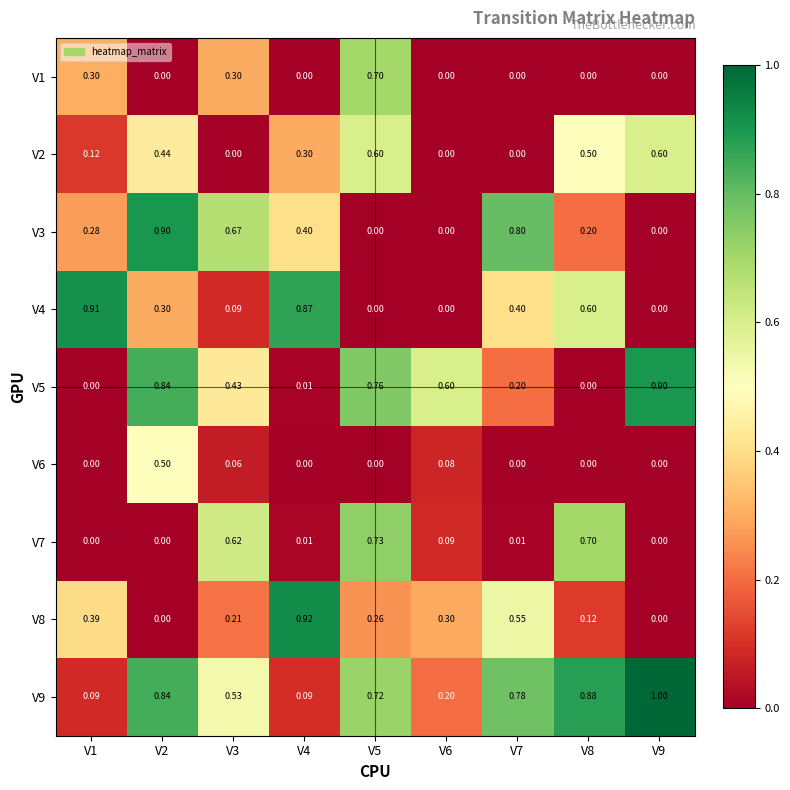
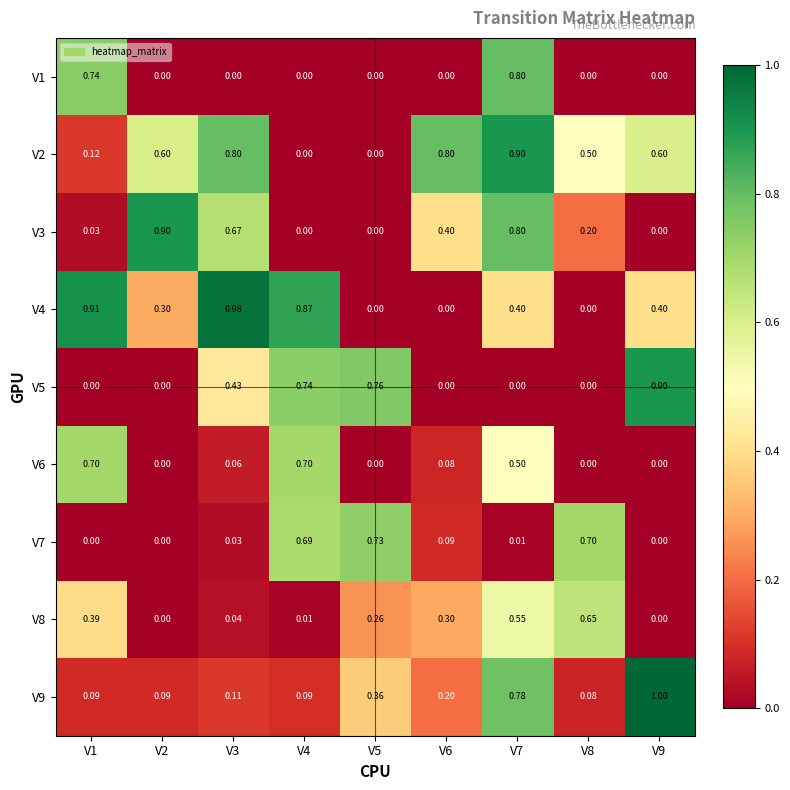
  {
    "V1": {
-     "V1": 0.30,
+     "V1": 0.74,
      "V2": 0.00,
-     "V3": 0.30,
+     "V3": 0.00,
      "V4": 0.00,
-     "V5": 0.70,
+     "V5": 0.00,
      "V6": 0.00,
-     "V7": 0.00,
+     "V7": 0.80,
      "V8": 0.00,
      "V9": 0.00
    },
    "V2": {
      "V1": 0.12,
-     "V2": 0.44,
-     "V3": 0.00,
-     "V4": 0.30,
-     "V5": 0.60,
-     "V6": 0.00,
-     "V7": 0.00,
+     "V2": 0.60,
+     "V3": 0.80,
+     "V4": 0.00,
+     "V5": 0.00,
+     "V6": 0.80,
+     "V7": 0.90,
      "V8": 0.50,
      "V9": 0.60
    },
    "V3": {
-     "V1": 0.28,
+     "V1": 0.03,
      "V2": 0.90,
      "V3": 0.67,
-     "V4": 0.40,
+     "V4": 0.00,
      "V5": 0.00,
-     "V6": 0.00,
+     "V6": 0.40,
      "V7": 0.80,
      "V8": 0.20,
      "V9": 0.00
    },
    "V4": {
      "V1": 0.91,
      "V2": 0.30,
-     "V3": 0.09,
+     "V3": 0.98,
      "V4": 0.87,
      "V5": 0.00,
      "V6": 0.00,
      "V7": 0.40,
-     "V8": 0.60,
-     "V9": 0.00
+     "V8": 0.00,
+     "V9": 0.40
    },
    "V5": {
      "V1": 0.00,
-     "V2": 0.84,
+     "V2": 0.00,
      "V3": 0.43,
-     "V4": 0.01,
+     "V4": 0.74,
      "V5": 0.76,
-     "V6": 0.60,
-     "V7": 0.20,
+     "V6": 0.00,
+     "V7": 0.00,
      "V8": 0.00,
      "V9": 0.90
    },
    "V6": {
-     "V1": 0.00,
-     "V2": 0.50,
+     "V1": 0.70,
+     "V2": 0.00,
      "V3": 0.06,
-     "V4": 0.00,
+     "V4": 0.70,
      "V5": 0.00,
      "V6": 0.08,
-     "V7": 0.00,
+     "V7": 0.50,
      "V8": 0.00,
      "V9": 0.00
    },
    "V7": {
      "V1": 0.00,
      "V2": 0.00,
-     "V3": 0.62,
-     "V4": 0.01,
+     "V3": 0.03,
+     "V4": 0.69,
      "V5": 0.73,
      "V6": 0.09,
      "V7": 0.01,
      "V8": 0.70,
      "V9": 0.00
    },
    "V8": {
      "V1": 0.39,
      "V2": 0.00,
-     "V3": 0.21,
-     "V4": 0.92,
+     "V3": 0.04,
+     "V4": 0.01,
      "V5": 0.26,
      "V6": 0.30,
      "V7": 0.55,
-     "V8": 0.12,
+     "V8": 0.65,
      "V9": 0.00
    },
    "V9": {
      "V1": 0.09,
-     "V2": 0.84,
-     "V3": 0.53,
+     "V2": 0.09,
+     "V3": 0.11,
      "V4": 0.09,
-     "V5": 0.72,
+     "V5": 0.36,
      "V6": 0.20,
      "V7": 0.78,
-     "V8": 0.88,
+     "V8": 0.08,
      "V9": 1.00
    }
  }
